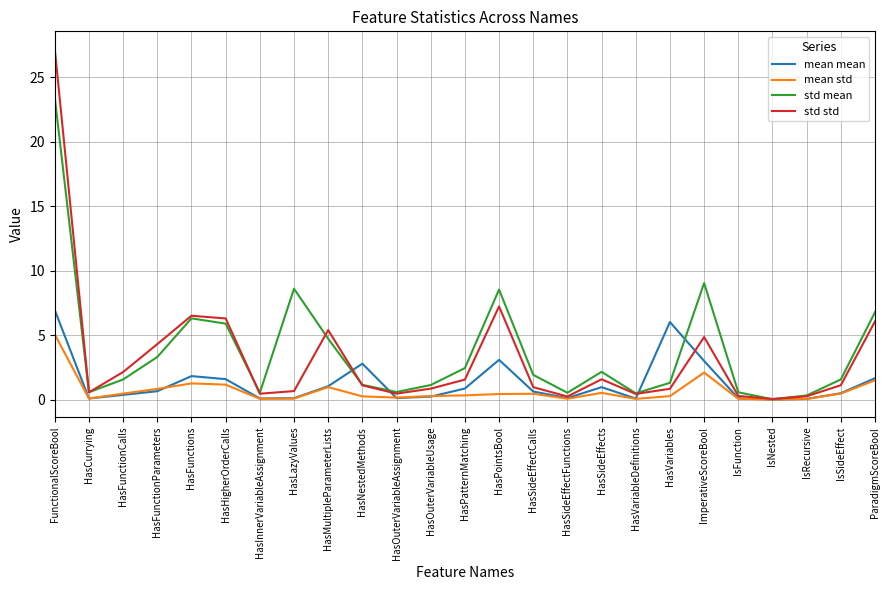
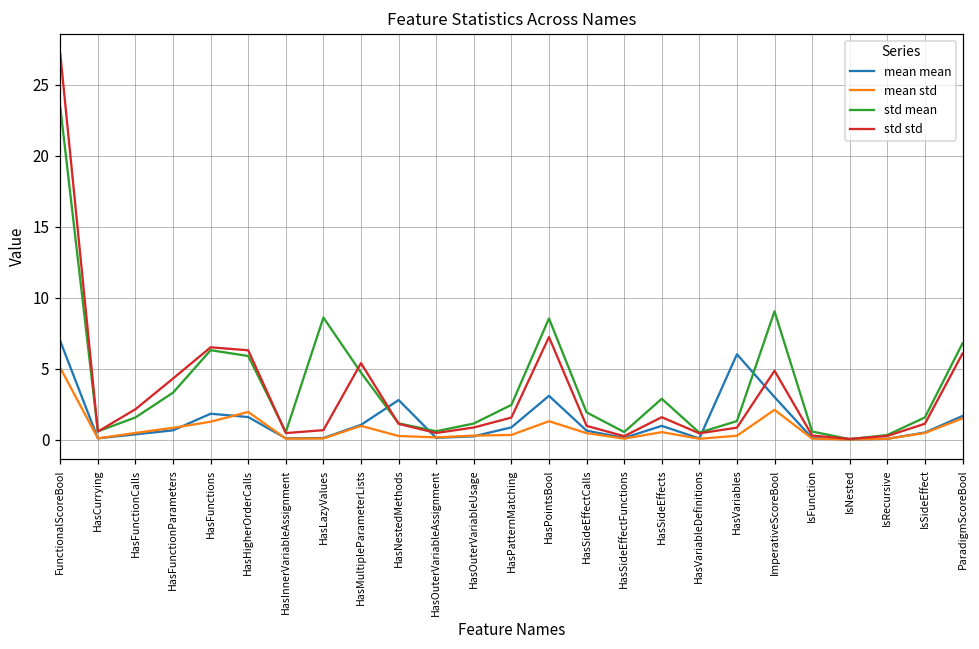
  {
    "mean mean": {
      "FunctionalScoreBool": 6.9,
      "HasFunctions": 1.8,
      "HasHigherOrderCalls": 1.6,
      "HasNestedMethods": 2.8,
      "HasPatternMatching": 0.9,
      "HasPointsBool": 3.1,
      "HasSideEffects": 1.0,
      "HasVariables": 6.0,
      "ImperativeScoreBool": 3.0
    },
    "mean std": {
      "FunctionalScoreBool": 5.0,
      "HasFunctions": 1.3,
-     "HasHigherOrderCalls": 1.2,
+     "HasHigherOrderCalls": 1.9,
      "HasNestedMethods": 0.2,
      "HasPatternMatching": 0.3,
-     "HasPointsBool": 0.4,
+     "HasPointsBool": 1.3,
      "HasSideEffects": 0.5,
      "HasVariables": 0.3,
      "ImperativeScoreBool": 2.1
    },
    "std mean": {
      "FunctionalScoreBool": 23.4,
      "HasFunctionCalls": 1.6,
      "HasFunctionParameters": 3.3,
      "HasFunctions": 6.3,
      "HasHigherOrderCalls": 5.9,
      "HasLazyValues": 8.6,
      "HasMultipleParameterLists": 4.7,
      "HasOuterVariableUsage": 1.1,
      "HasPatternMatching": 2.4,
      "HasPointsBool": 8.5,
      "HasSideEffectCalls": 1.9,
      "HasSideEffectFunctions": 0.5,
-     "HasSideEffects": 2.1,
+     "HasSideEffects": 2.9,
      "HasVariables": 1.3,
      "ImperativeScoreBool": 9.0,
      "IsFunction": 0.6,
      "IsSideEffect": 1.6,
      "ParadigmScoreBool": 6.8
    },
    "std std": {
      "FunctionalScoreBool": 27.2,
      "HasFunctionCalls": 2.1,
      "HasFunctionParameters": 4.3,
      "HasFunctions": 6.5,
      "HasHigherOrderCalls": 6.3,
      "HasLazyValues": 0.7,
      "HasMultipleParameterLists": 5.4,
      "HasOuterVariableUsage": 0.8,
      "HasPatternMatching": 1.5,
      "HasPointsBool": 7.2,
      "HasSideEffectCalls": 1.0,
      "HasSideEffects": 1.6,
      "HasVariables": 0.8,
      "ImperativeScoreBool": 4.8,
      "IsSideEffect": 1.1,
      "ParadigmScoreBool": 6.1
    }
  }
